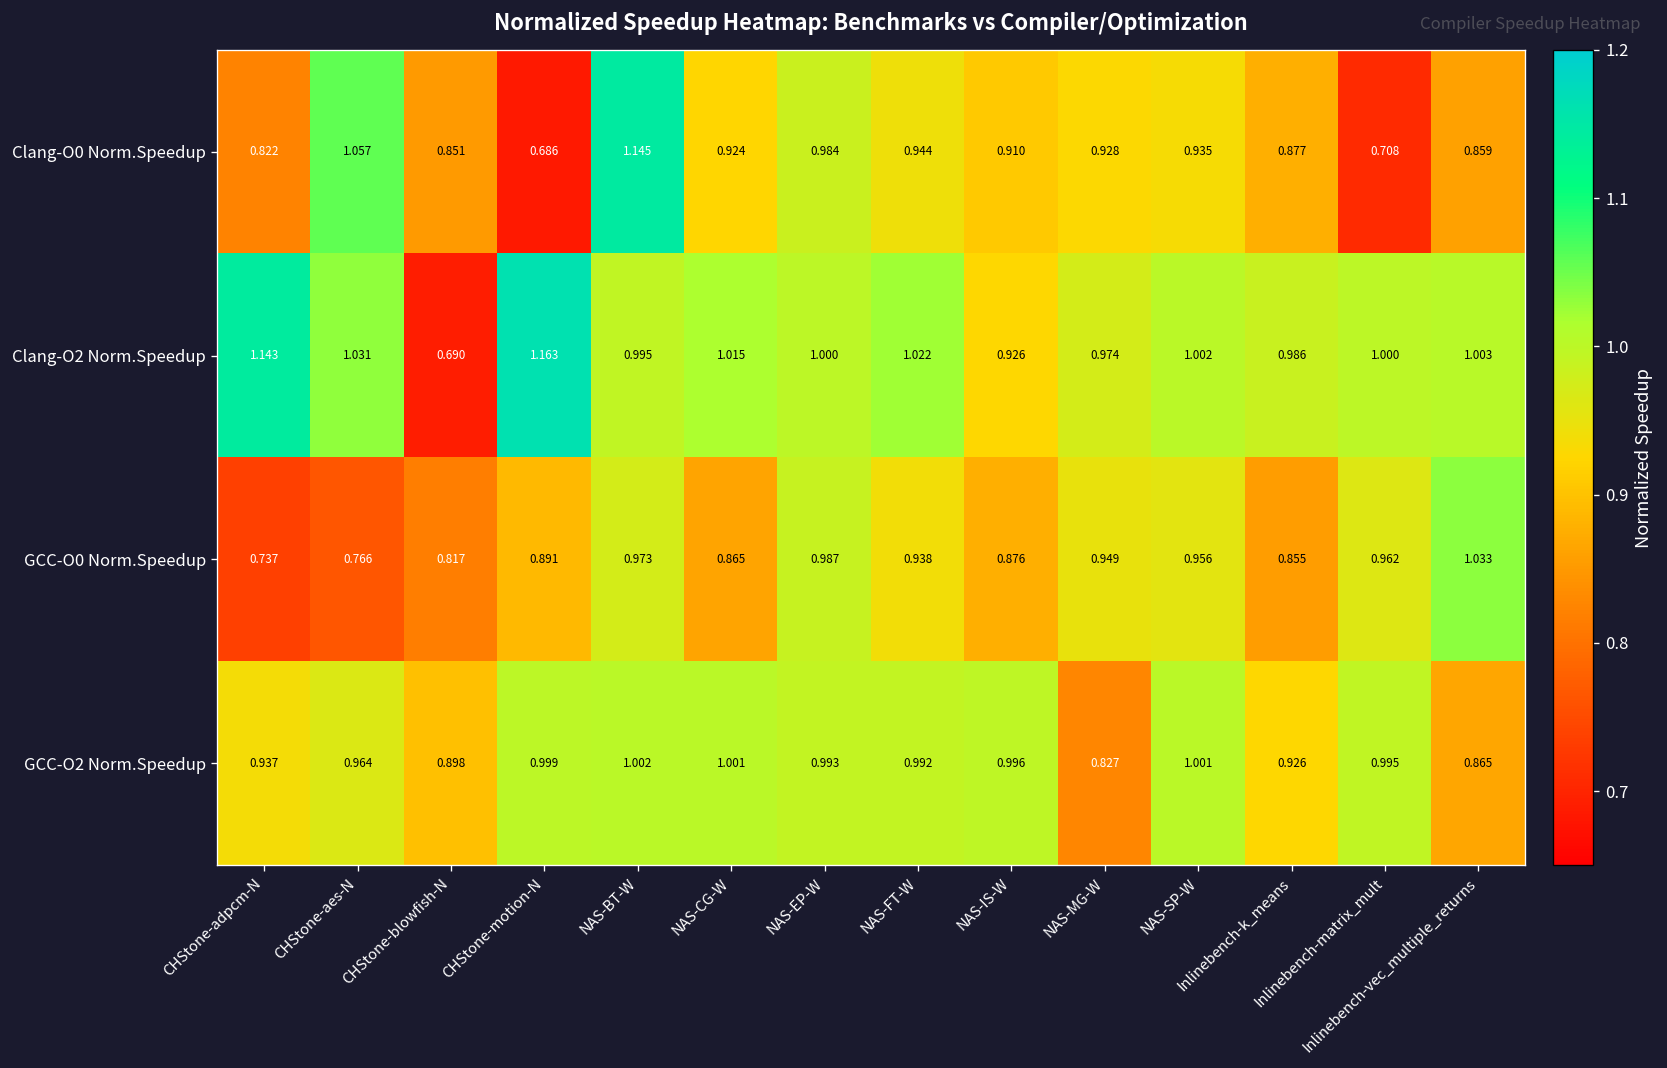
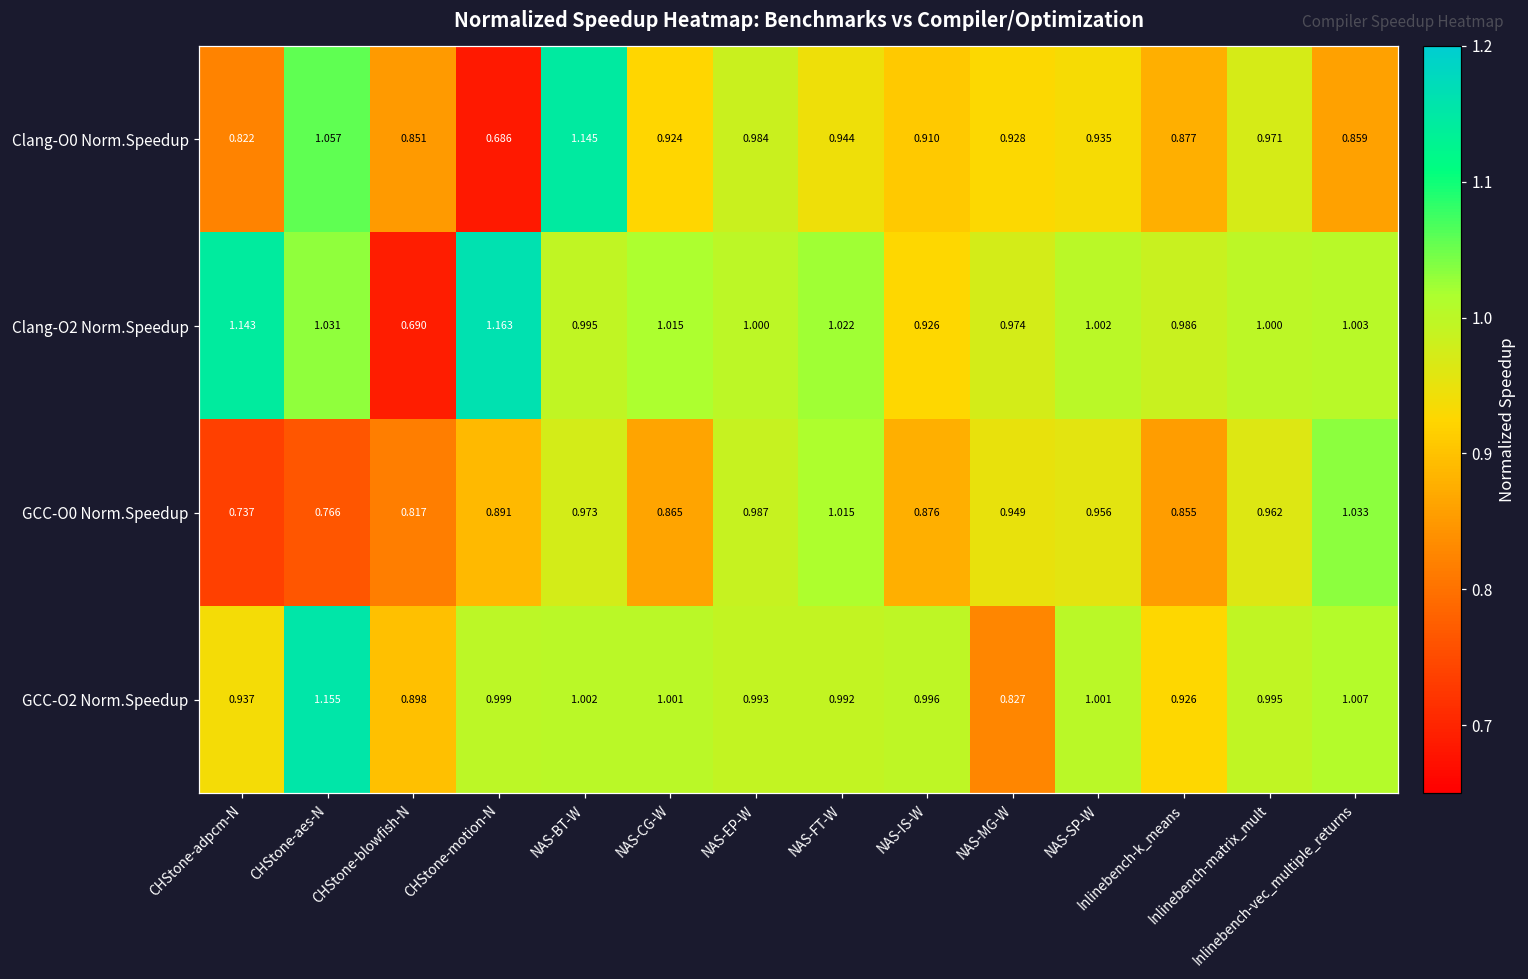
  {
    "Clang-O0 Norm.Speedup": {
      "CHStone-adpcm-N": 0.822,
      "CHStone-aes-N": 1.057,
      "CHStone-blowfish-N": 0.851,
      "CHStone-motion-N": 0.686,
      "NAS-BT-W": 1.145,
      "NAS-CG-W": 0.924,
      "NAS-EP-W": 0.984,
      "NAS-FT-W": 0.944,
      "NAS-IS-W": 0.910,
      "NAS-MG-W": 0.928,
      "NAS-SP-W": 0.935,
      "Inlinebench-k_means": 0.877,
-     "Inlinebench-matrix_mult": 0.708,
+     "Inlinebench-matrix_mult": 0.971,
      "Inlinebench-vec_multiple_returns": 0.859
    },
    "Clang-O2 Norm.Speedup": {
      "CHStone-adpcm-N": 1.143,
      "CHStone-aes-N": 1.031,
      "CHStone-blowfish-N": 0.690,
      "CHStone-motion-N": 1.163,
      "NAS-BT-W": 0.995,
      "NAS-CG-W": 1.015,
      "NAS-EP-W": 1.000,
      "NAS-FT-W": 1.022,
      "NAS-IS-W": 0.926,
      "NAS-MG-W": 0.974,
      "NAS-SP-W": 1.002,
      "Inlinebench-k_means": 0.986,
      "Inlinebench-matrix_mult": 1.000,
      "Inlinebench-vec_multiple_returns": 1.003
    },
    "GCC-O0 Norm.Speedup": {
      "CHStone-adpcm-N": 0.737,
      "CHStone-aes-N": 0.766,
      "CHStone-blowfish-N": 0.817,
      "CHStone-motion-N": 0.891,
      "NAS-BT-W": 0.973,
      "NAS-CG-W": 0.865,
      "NAS-EP-W": 0.987,
-     "NAS-FT-W": 0.938,
+     "NAS-FT-W": 1.015,
      "NAS-IS-W": 0.876,
      "NAS-MG-W": 0.949,
      "NAS-SP-W": 0.956,
      "Inlinebench-k_means": 0.855,
      "Inlinebench-matrix_mult": 0.962,
      "Inlinebench-vec_multiple_returns": 1.033
    },
    "GCC-O2 Norm.Speedup": {
      "CHStone-adpcm-N": 0.937,
-     "CHStone-aes-N": 0.964,
+     "CHStone-aes-N": 1.155,
      "CHStone-blowfish-N": 0.898,
      "CHStone-motion-N": 0.999,
      "NAS-BT-W": 1.002,
      "NAS-CG-W": 1.001,
      "NAS-EP-W": 0.993,
      "NAS-FT-W": 0.992,
      "NAS-IS-W": 0.996,
      "NAS-MG-W": 0.827,
      "NAS-SP-W": 1.001,
      "Inlinebench-k_means": 0.926,
      "Inlinebench-matrix_mult": 0.995,
-     "Inlinebench-vec_multiple_returns": 0.865
+     "Inlinebench-vec_multiple_returns": 1.007
    }
  }
